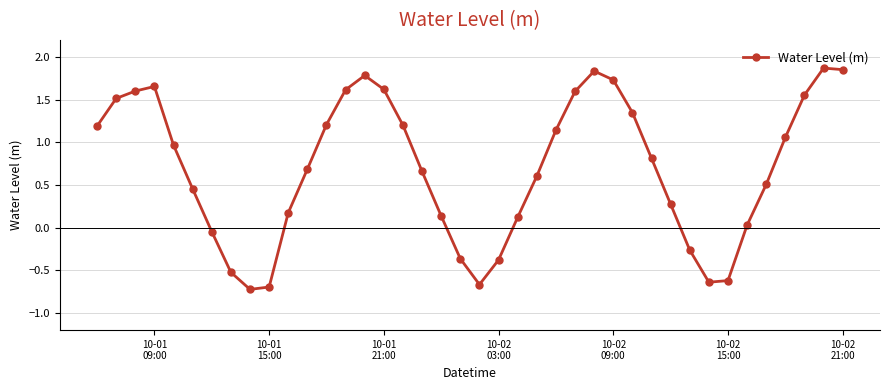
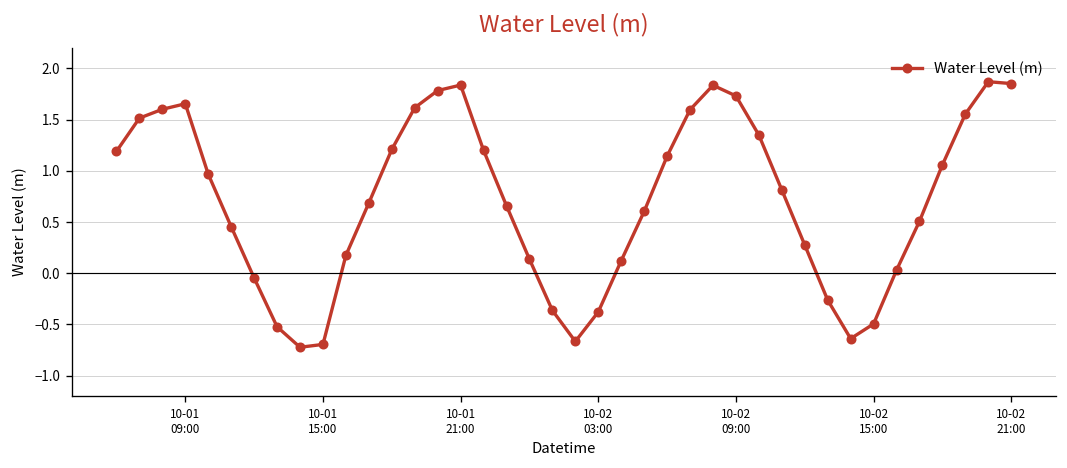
  {
    "10-01 09:00": 1.7,
    "10-01 15:00": -0.7,
-   "10-01 21:00": 1.6,
+   "10-01 21:00": 1.8,
    "10-02 03:00": -0.4,
    "10-02 09:00": 1.7,
-   "10-02 15:00": -0.6,
+   "10-02 15:00": -0.5,
    "10-02 21:00": 1.9
  }
